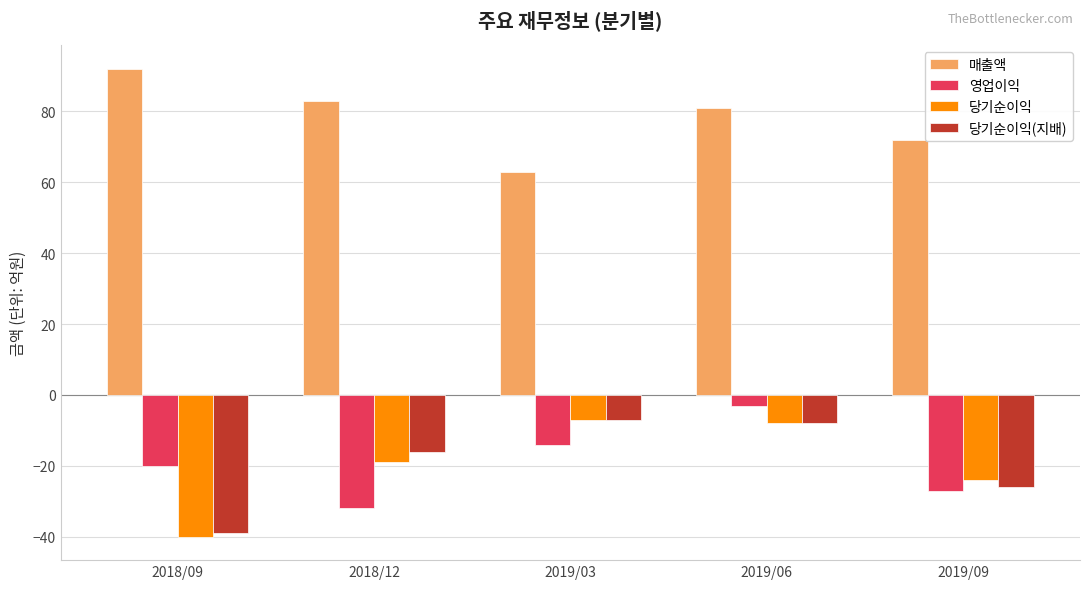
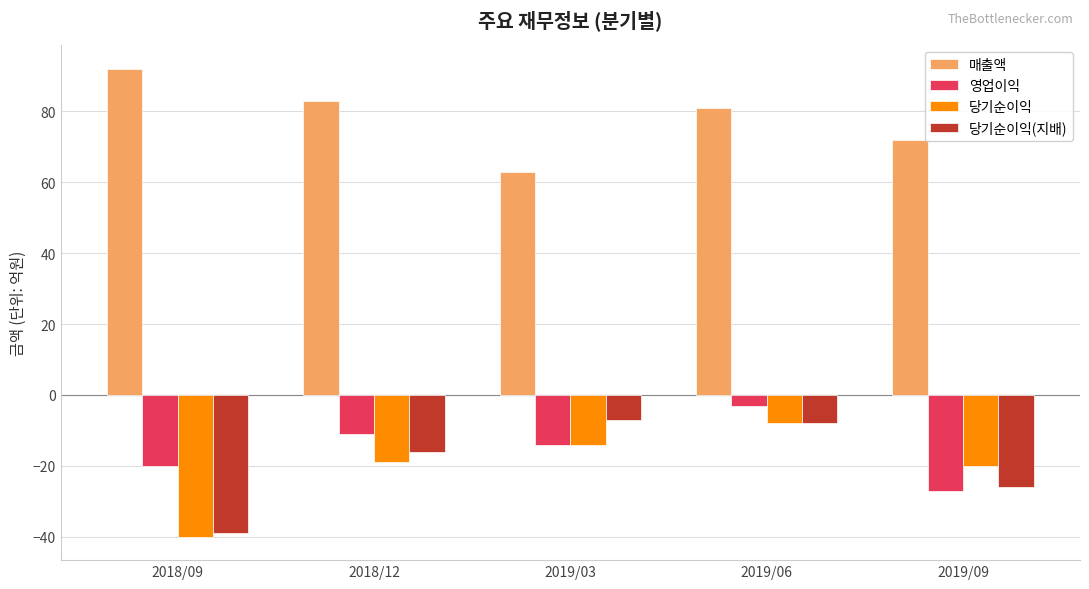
  {
    "매출액": {
      "2018/09": 92,
      "2018/12": 83,
      "2019/03": 63,
      "2019/06": 81,
      "2019/09": 72
    },
    "영업이익": {
      "2018/09": -20,
-     "2018/12": -32,
+     "2018/12": -11,
      "2019/03": -14,
      "2019/06": -3,
      "2019/09": -27
    },
    "당기순이익": {
      "2018/09": -40,
      "2018/12": -19,
-     "2019/03": -7,
+     "2019/03": -14,
      "2019/06": -8,
-     "2019/09": -24
+     "2019/09": -20
    },
    "당기순이익(지배)": {
      "2018/09": -39,
      "2018/12": -16,
      "2019/03": -7,
      "2019/06": -8,
      "2019/09": -26
    }
  }
